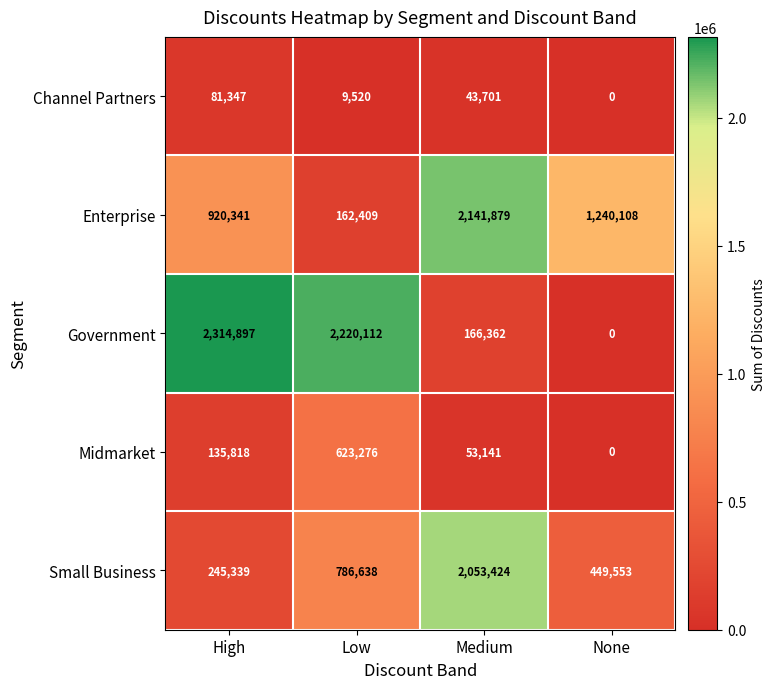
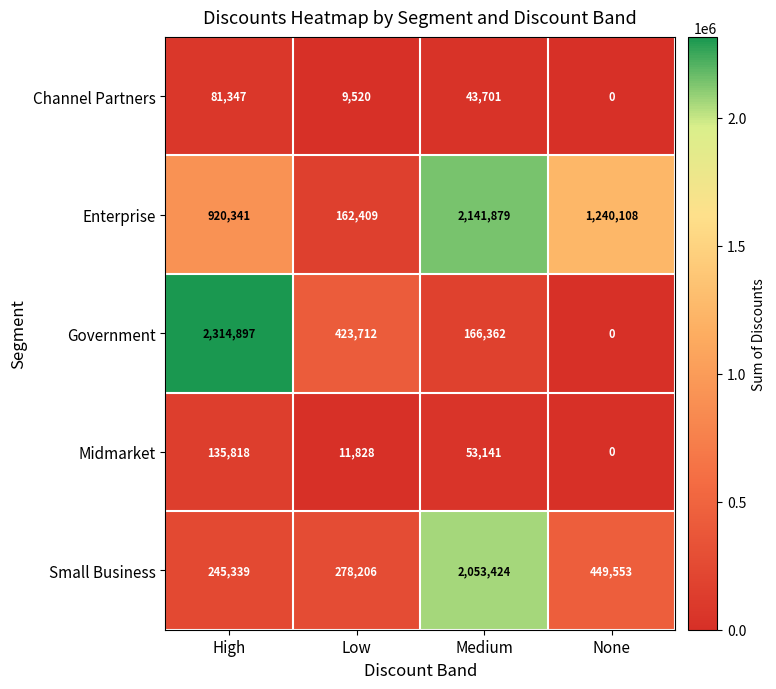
  {
    "Channel Partners": {
      "High": "81,347",
      "Low": "9,520",
      "Medium": "43,701",
      "None": "0"
    },
    "Enterprise": {
      "High": "920,341",
      "Low": "162,409",
      "Medium": "2,141,879",
      "None": "1,240,108"
    },
    "Government": {
      "High": "2,314,897",
-     "Low": "2,220,112",
+     "Low": "423,712",
      "Medium": "166,362",
      "None": "0"
    },
    "Midmarket": {
      "High": "135,818",
-     "Low": "623,276",
+     "Low": "11,828",
      "Medium": "53,141",
      "None": "0"
    },
    "Small Business": {
      "High": "245,339",
-     "Low": "786,638",
+     "Low": "278,206",
      "Medium": "2,053,424",
      "None": "449,553"
    }
  }
